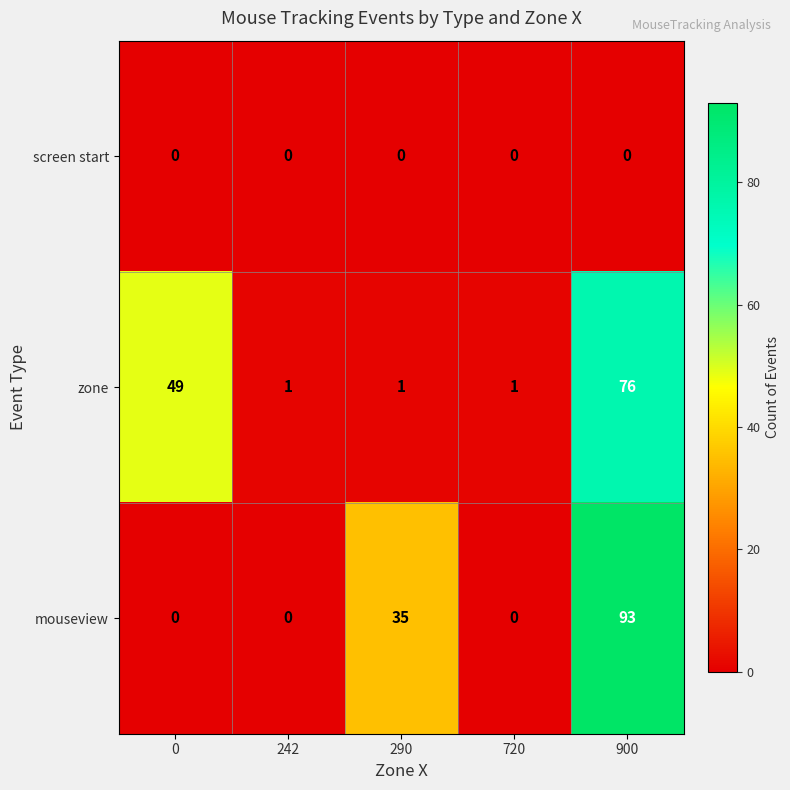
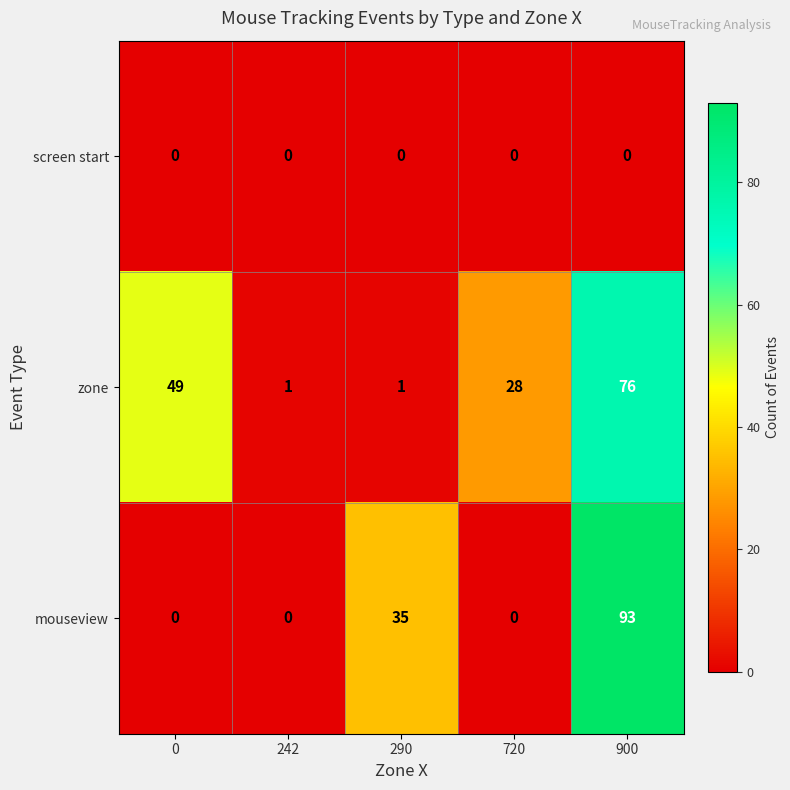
  {
    "screen start": {
      "0": 0,
      "242": 0,
      "290": 0,
      "720": 0,
      "900": 0
    },
    "zone": {
      "0": 49,
      "242": 1,
      "290": 1,
-     "720": 1,
+     "720": 28,
      "900": 76
    },
    "mouseview": {
      "0": 0,
      "242": 0,
      "290": 35,
      "720": 0,
      "900": 93
    }
  }
